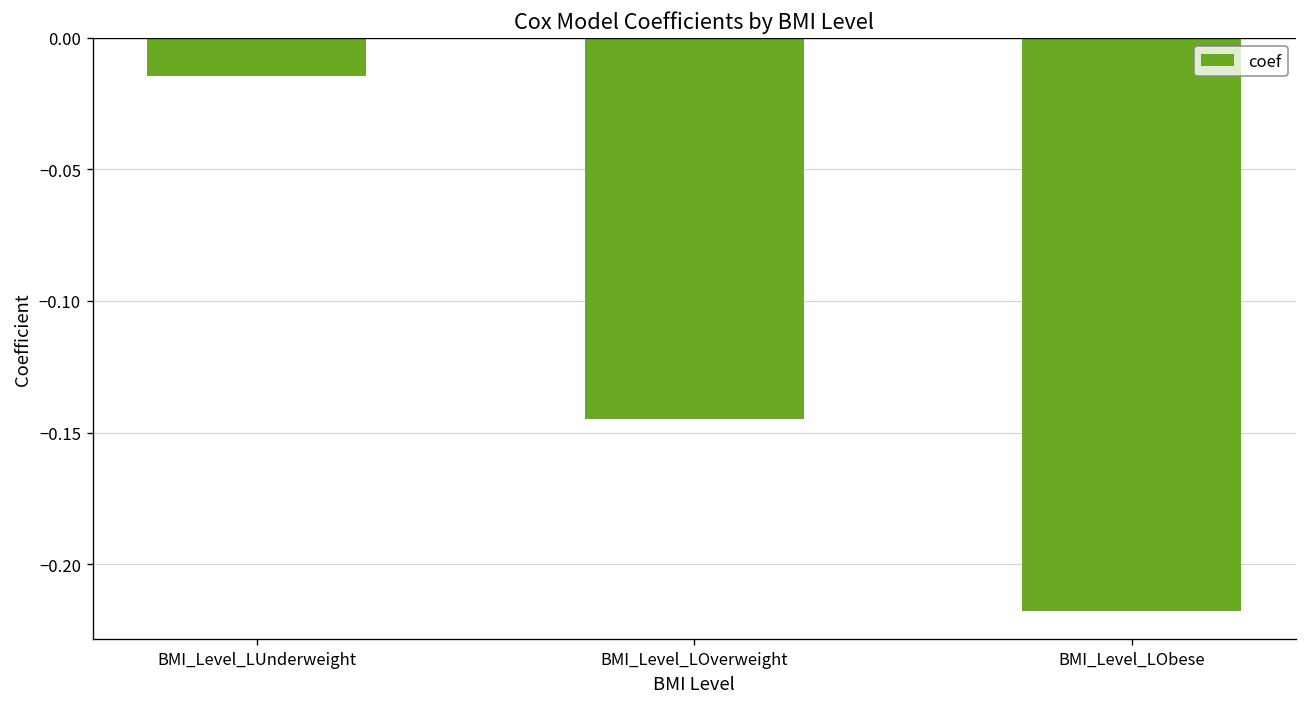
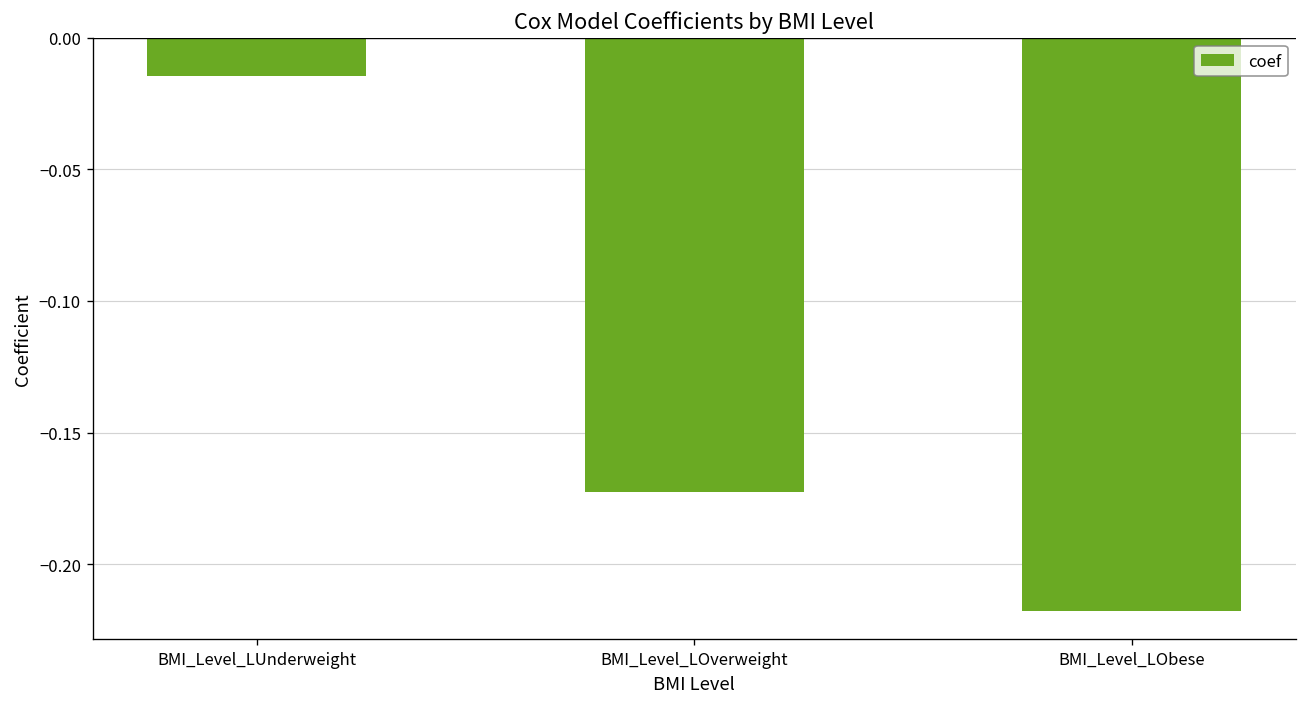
  {
    "BMI_Level_LUnderweight": -0.014,
-   "BMI_Level_LOverweight": -0.145,
+   "BMI_Level_LOverweight": -0.173,
    "BMI_Level_LObese": -0.218
  }
